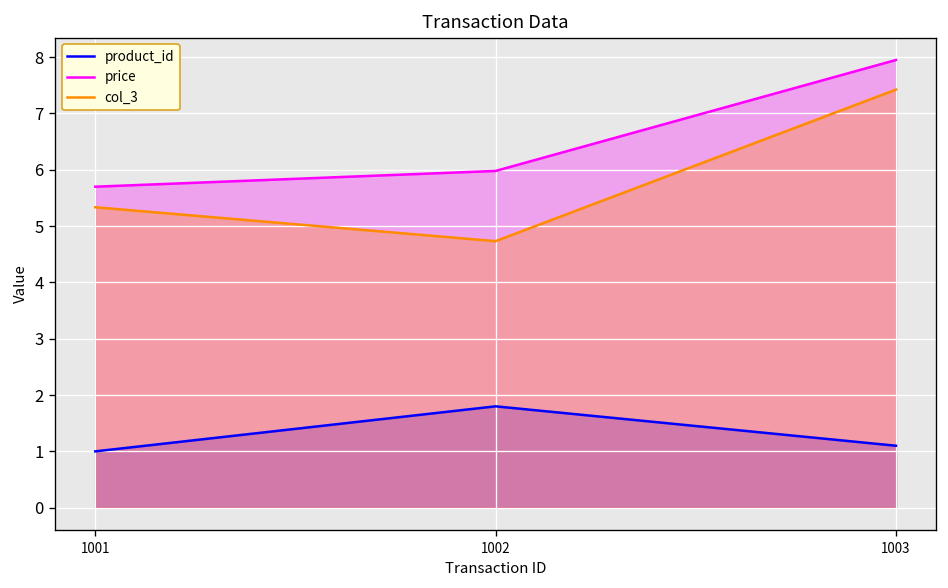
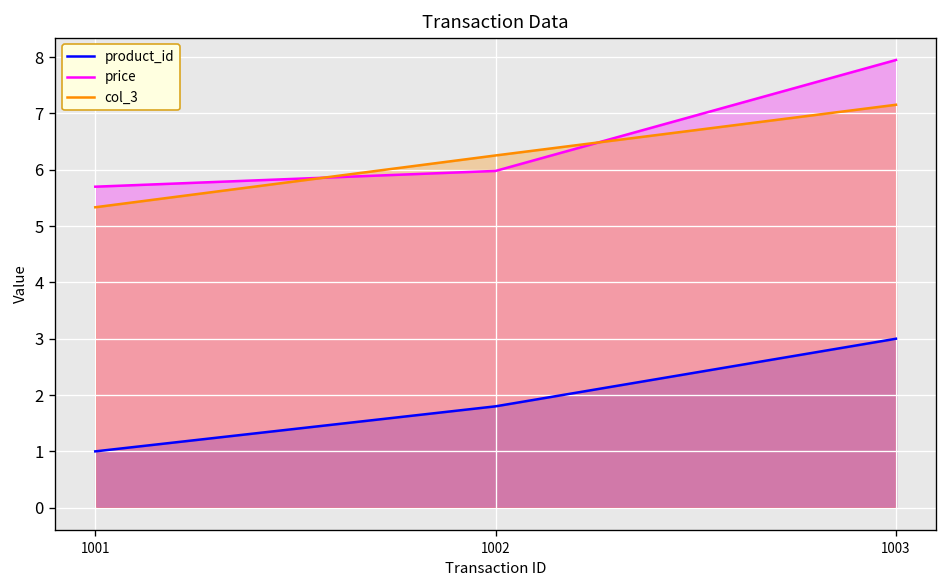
  {
    "product_id": {
      "1001": 1.0,
      "1002": 1.8,
-     "1003": 1.1
+     "1003": 3.0
    },
    "price": {
      "1001": 5.7,
      "1002": 6.0,
      "1003": 8.0
    },
    "col_3": {
      "1001": 5.3,
-     "1002": 4.7,
-     "1003": 7.4
+     "1002": 6.3,
+     "1003": 7.2
    }
  }
